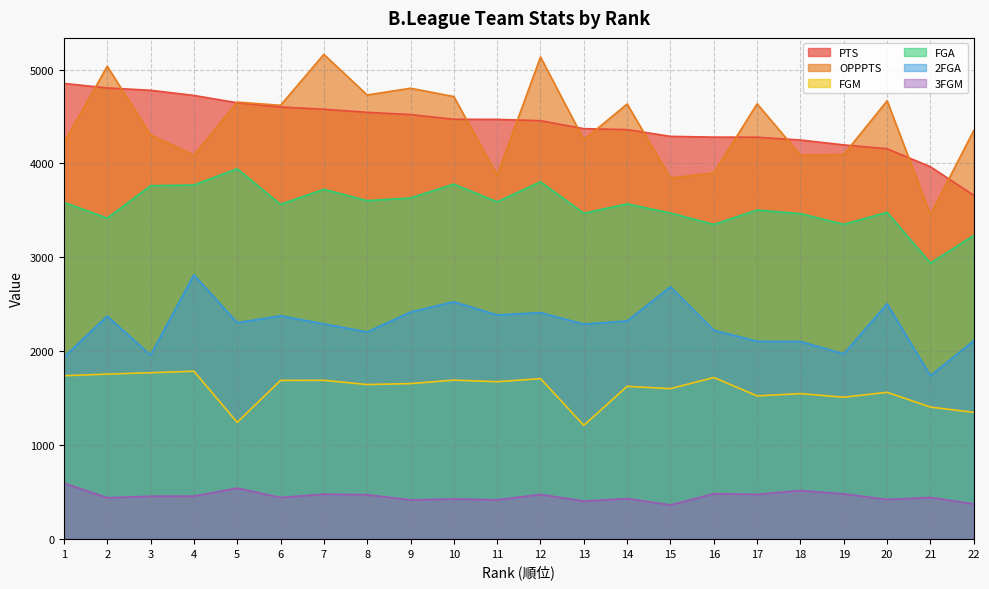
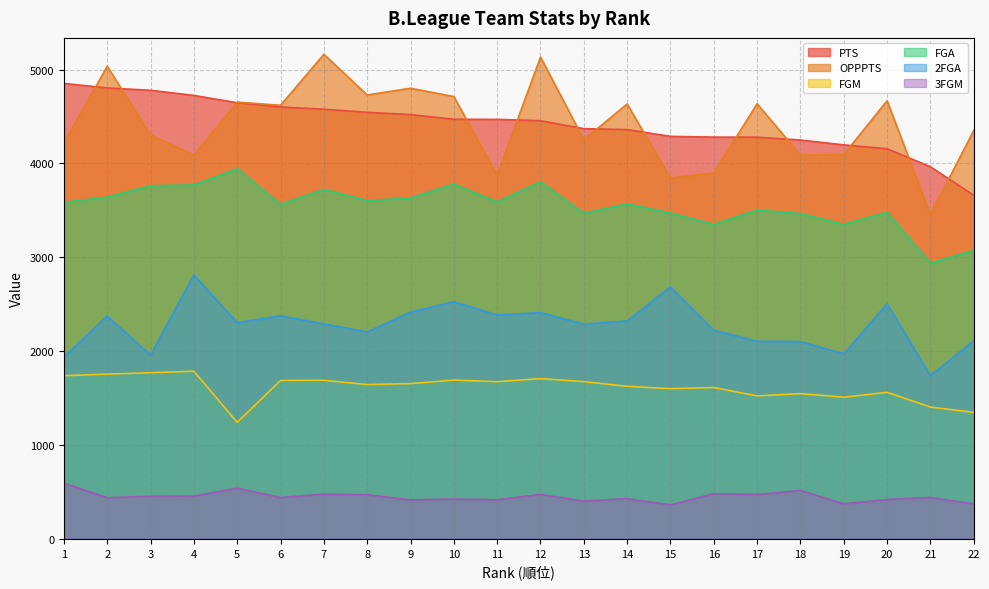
  {
    "FGM": {
      "1": 1700,
      "2": 1800,
      "3": 1800,
      "4": 1800,
      "5": 1200,
      "6": 1700,
      "7": 1700,
      "8": 1600,
      "9": 1700,
      "10": 1700,
      "11": 1700,
      "12": 1700,
-     "13": 1200,
+     "13": 1700,
      "14": 1600,
      "15": 1600,
-     "16": 1700,
+     "16": 1600,
      "17": 1500,
      "18": 1500,
      "19": 1500,
      "20": 1600,
      "21": 1400,
      "22": 1300
    },
    "FGA": {
      "1": 3600,
-     "2": 3400,
+     "2": 3600,
      "3": 3800,
      "4": 3800,
      "5": 3900,
      "6": 3600,
      "7": 3700,
      "8": 3600,
      "9": 3600,
      "10": 3800,
      "11": 3600,
      "12": 3800,
      "13": 3500,
      "14": 3600,
      "15": 3500,
      "16": 3400,
      "17": 3500,
      "18": 3500,
      "19": 3400,
      "20": 3500,
      "21": 2900,
-     "22": 3200
+     "22": 3100
    },
    "2FGA": {
      "1": 1900,
      "2": 2400,
      "3": 2000,
      "4": 2800,
      "5": 2300,
      "6": 2400,
      "7": 2300,
      "8": 2200,
      "9": 2400,
      "10": 2500,
      "11": 2400,
      "12": 2400,
      "13": 2300,
      "14": 2300,
      "15": 2700,
      "16": 2200,
      "17": 2100,
      "18": 2100,
      "19": 2000,
      "20": 2500,
      "21": 1700,
      "22": 2100
    },
    "3FGM": {
      "1": 600,
      "2": 400,
      "3": 500,
      "4": 500,
      "5": 500,
      "6": 400,
      "7": 500,
      "8": 500,
      "9": 400,
      "10": 400,
      "11": 400,
      "12": 500,
      "13": 400,
      "14": 400,
      "15": 400,
      "16": 500,
      "17": 500,
      "18": 500,
-     "19": 500,
+     "19": 400,
      "20": 400,
      "21": 400,
      "22": 400
    }
  }
